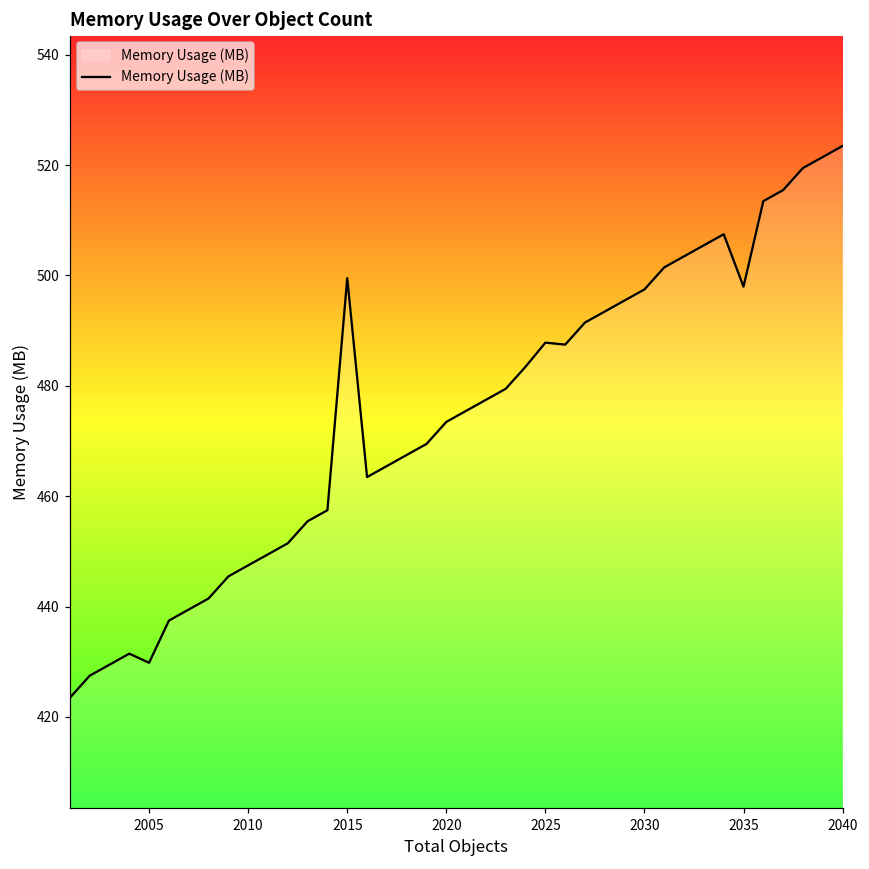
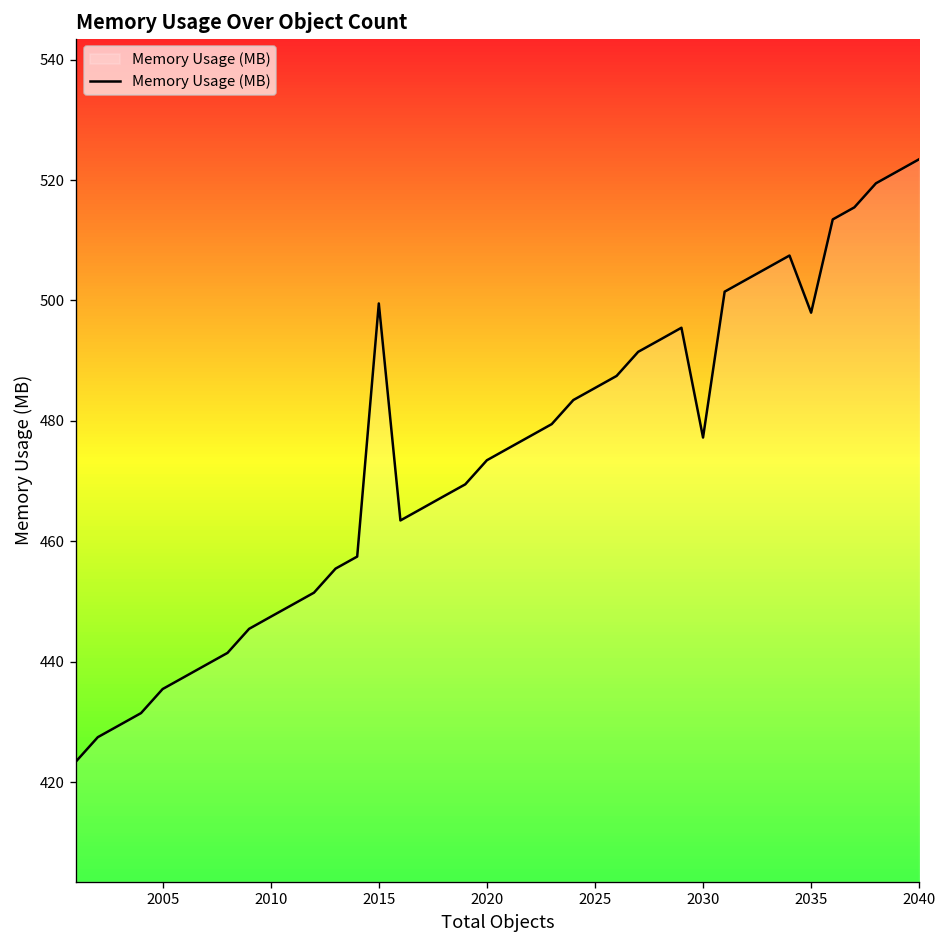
  {
-   "2005": 430,
+   "2005": 435,
    "2010": 447,
    "2015": 500,
    "2020": 473,
-   "2025": 488,
-   "2030": 497,
+   "2025": 485,
+   "2030": 477,
    "2035": 498,
    "2040": 523
  }
